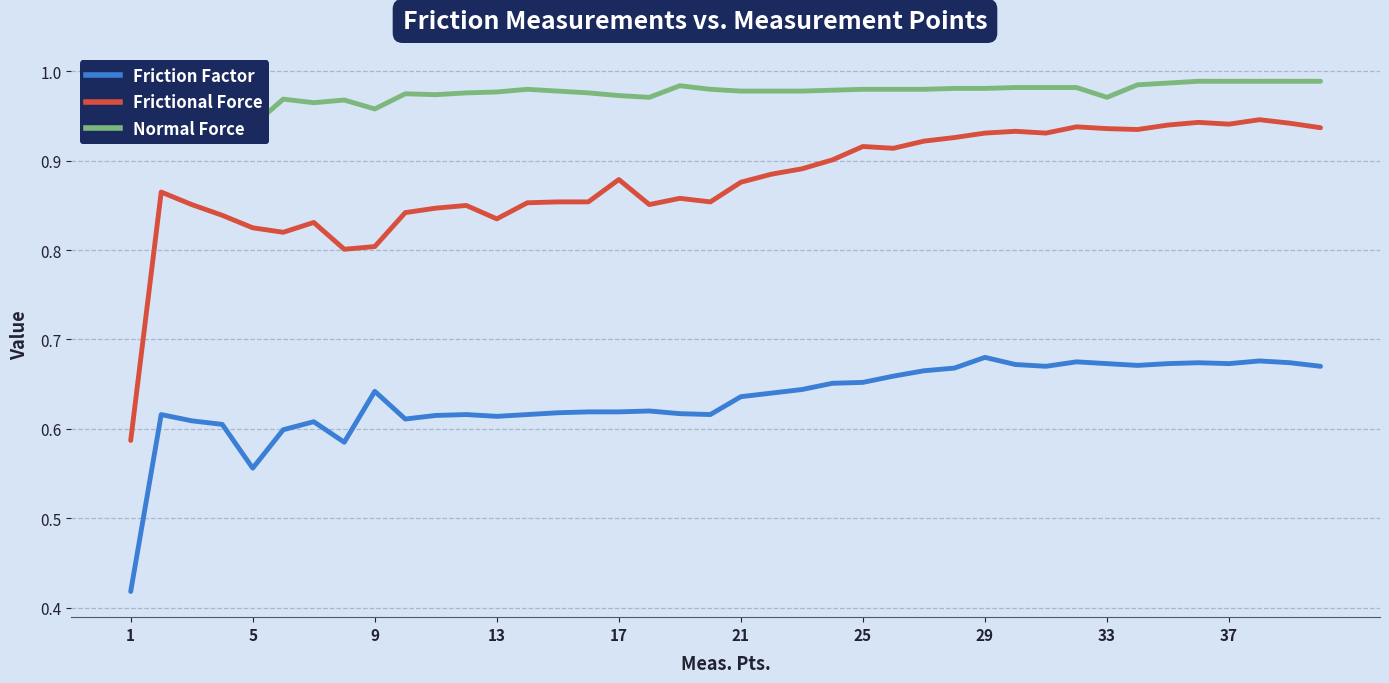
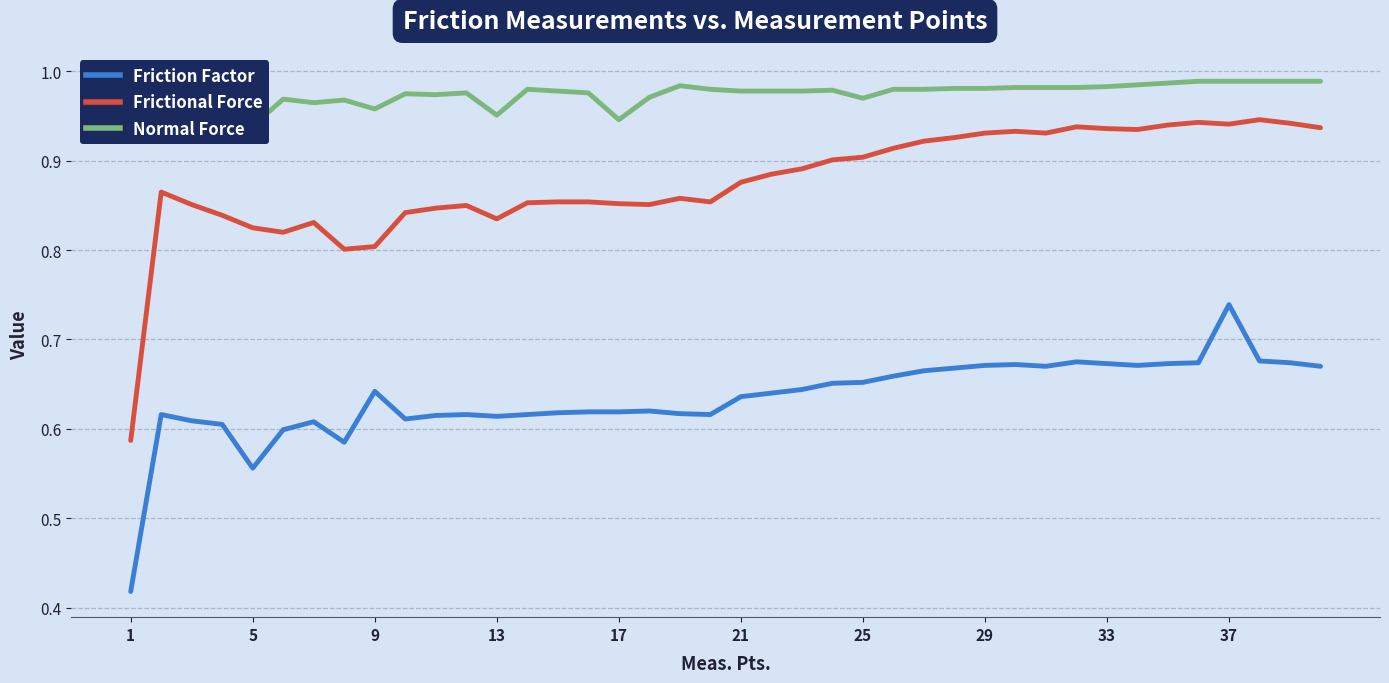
  {
    "Friction Factor": {
      "1": 0.42,
      "5": 0.56,
      "9": 0.64,
      "13": 0.61,
      "17": 0.62,
      "21": 0.64,
      "25": 0.65,
-     "29": 0.68,
+     "29": 0.67,
      "33": 0.67,
-     "37": 0.67
+     "37": 0.74
    },
    "Frictional Force": {
      "1": 0.59,
      "5": 0.83,
      "9": 0.80,
      "13": 0.84,
-     "17": 0.88,
+     "17": 0.85,
      "21": 0.88,
-     "25": 0.92,
+     "25": 0.90,
      "29": 0.93,
      "33": 0.94,
      "37": 0.94
    },
    "Normal Force": {
      "9": 0.96,
-     "13": 0.98,
-     "17": 0.97,
+     "13": 0.95,
+     "17": 0.95,
      "21": 0.98,
-     "25": 0.98,
+     "25": 0.97,
      "29": 0.98,
-     "33": 0.97,
+     "33": 0.98,
      "37": 0.99
    }
  }
